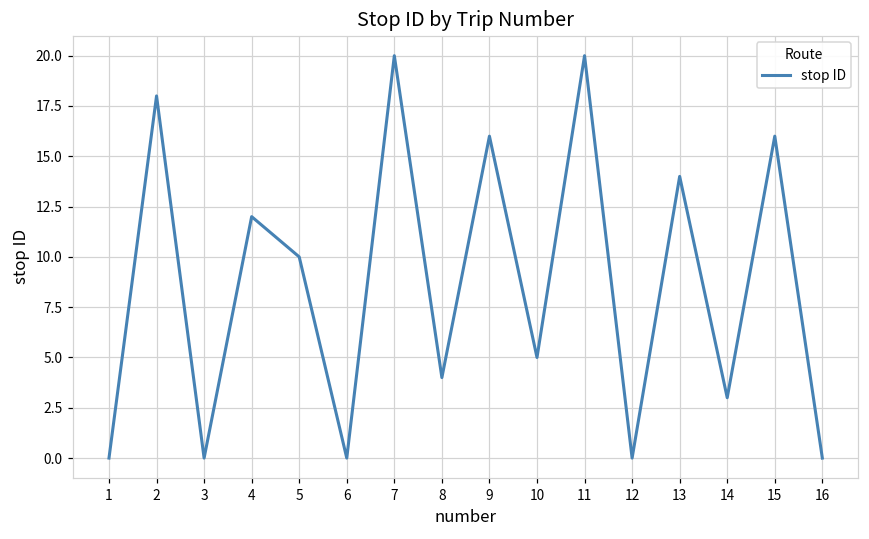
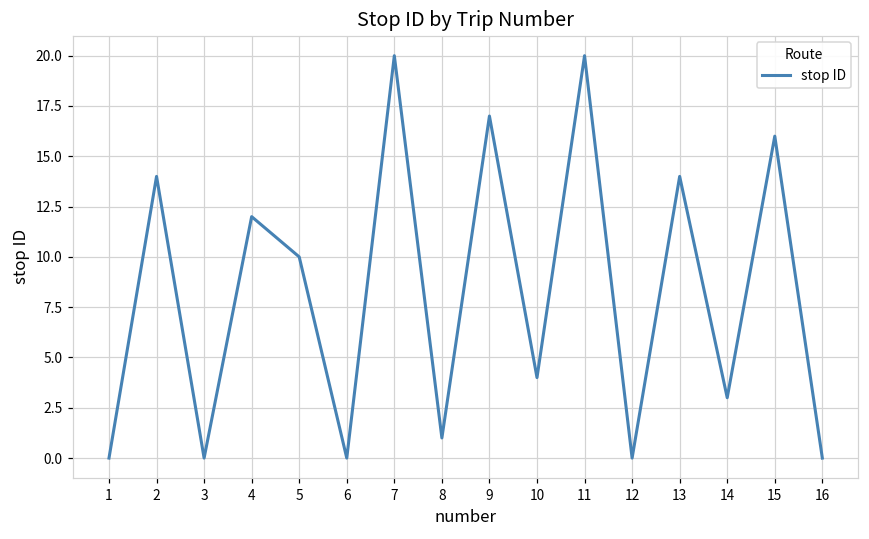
  {
    "1": 0,
-   "2": 18,
+   "2": 14,
    "3": 0,
    "4": 12,
    "5": 10,
    "6": 0,
    "7": 20,
-   "8": 4,
-   "9": 16,
-   "10": 5,
+   "8": 1,
+   "9": 17,
+   "10": 4,
    "11": 20,
    "12": 0,
    "13": 14,
    "14": 3,
    "15": 16,
    "16": 0
  }
